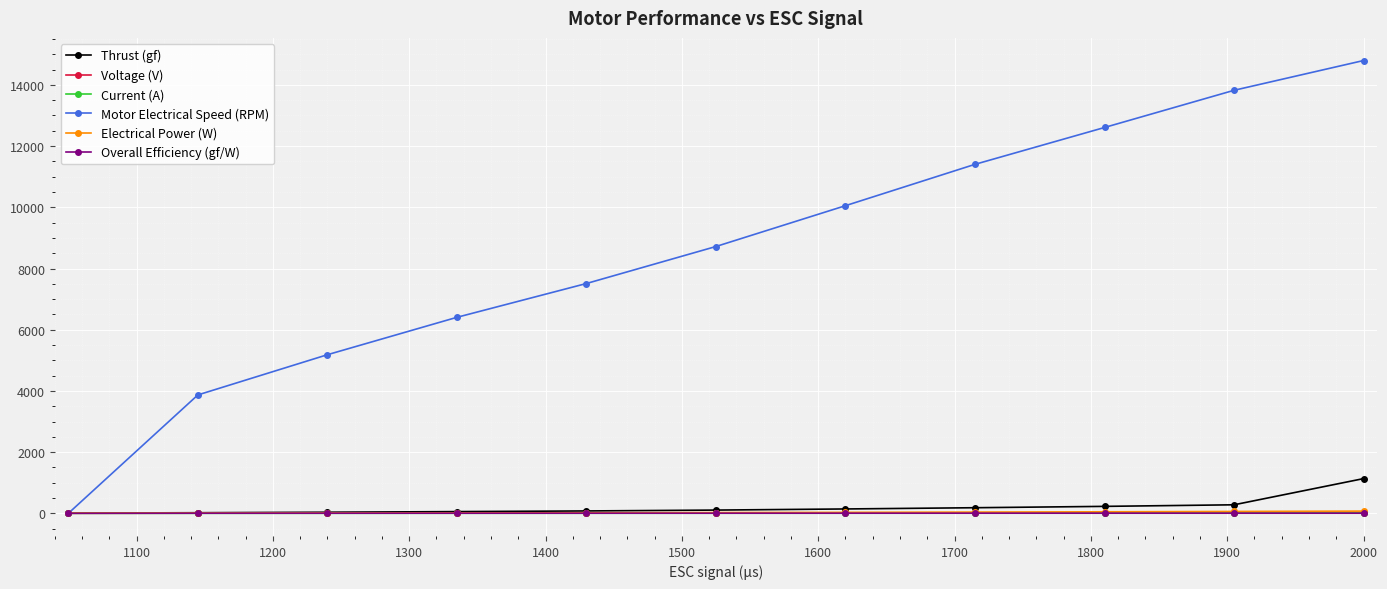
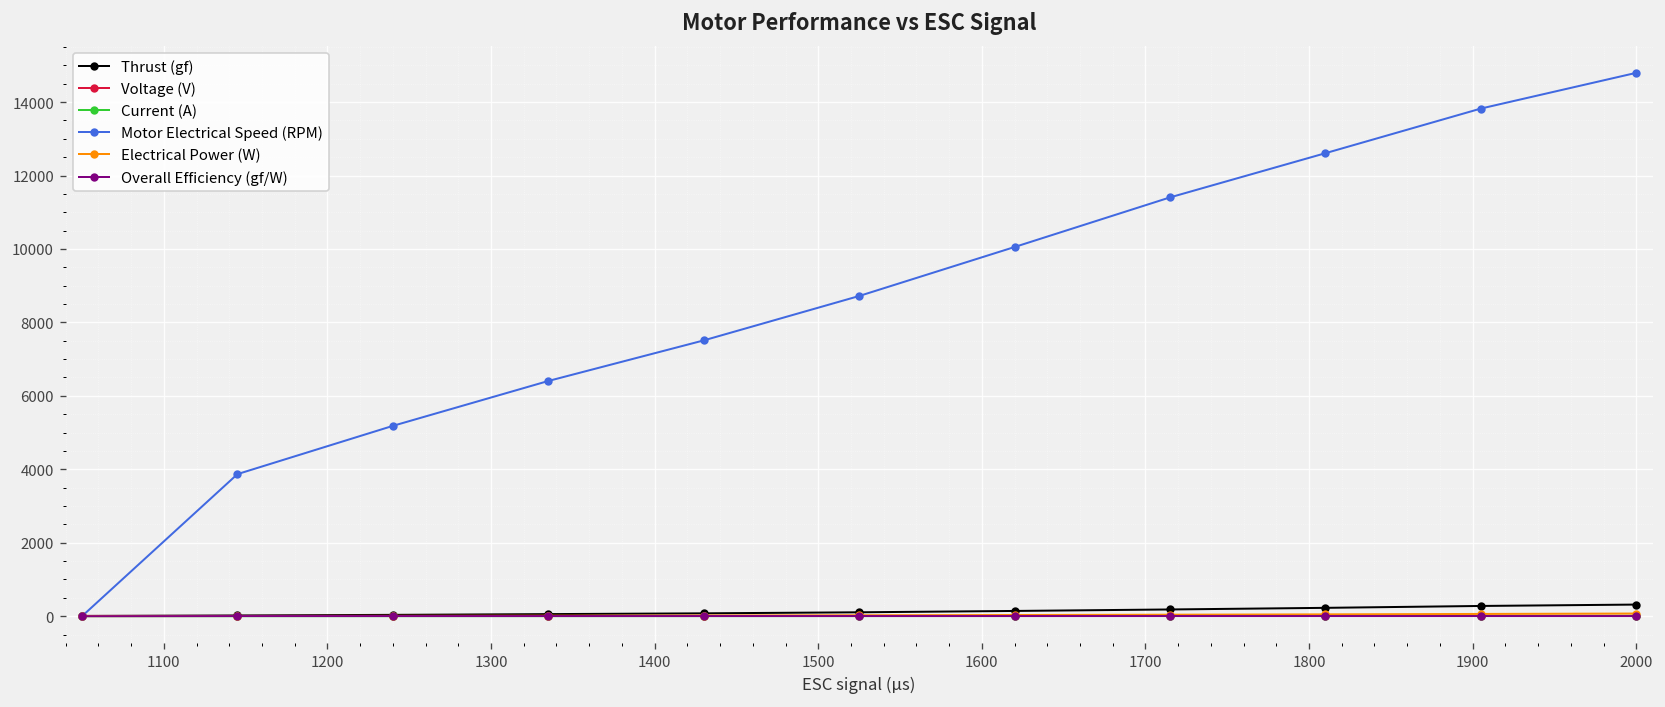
  {
    "Thrust (gf)": {
-     "2000": 1100
+     "2000": 300
    },
    "Motor Electrical Speed (RPM)": {
      "2000": 14800
    }
  }
